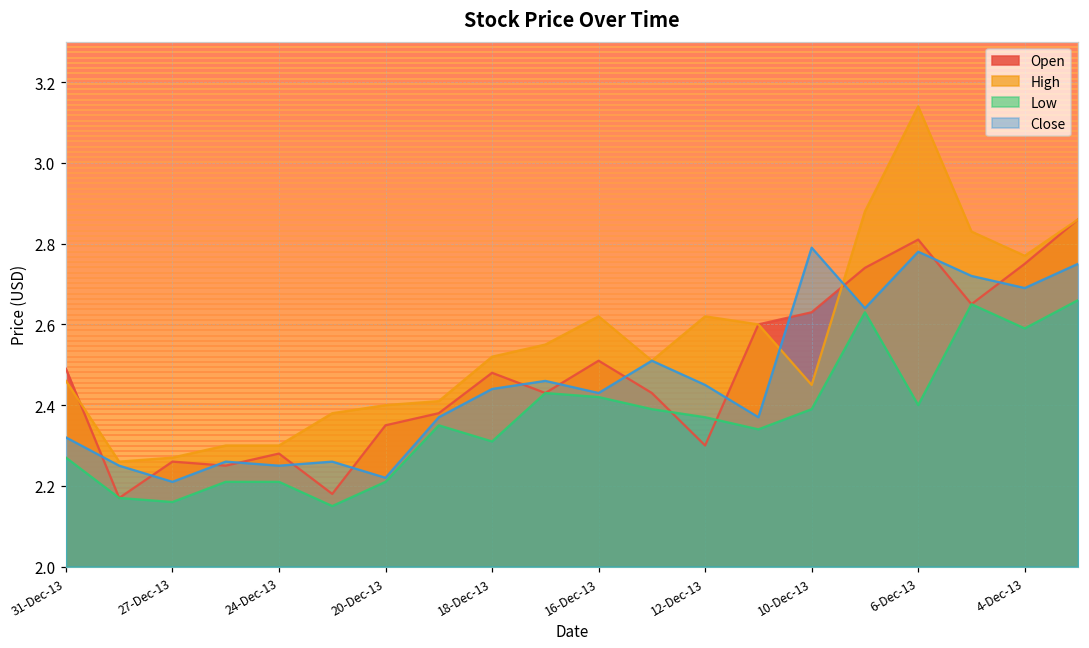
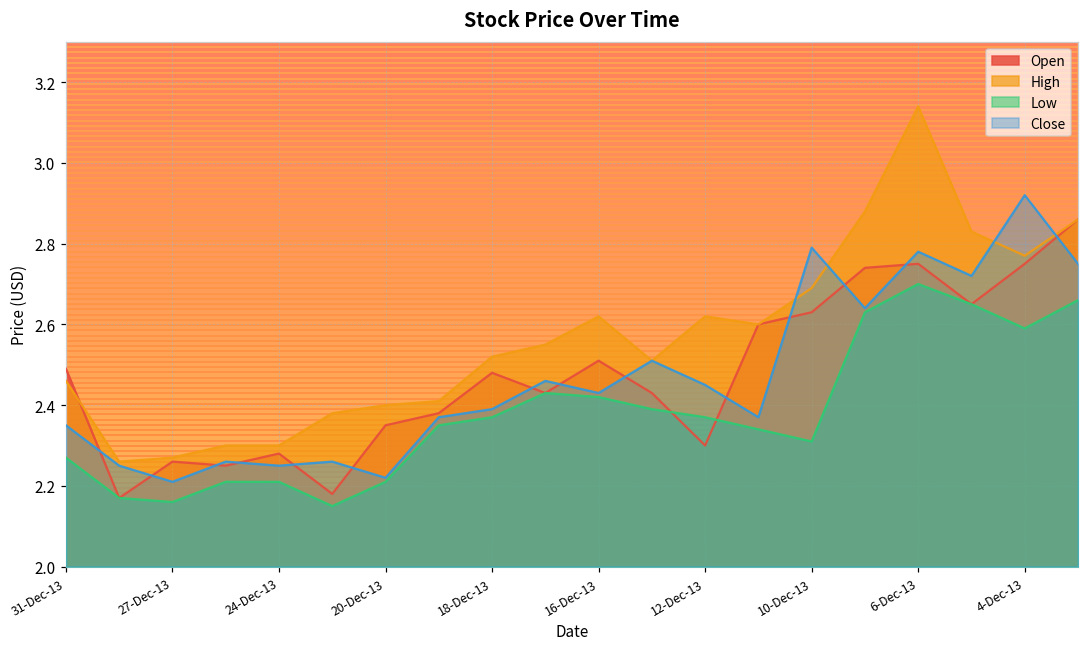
  {
    "Open": {
      "31-Dec-13": 2.49,
      "27-Dec-13": 2.26,
      "24-Dec-13": 2.28,
      "20-Dec-13": 2.35,
      "18-Dec-13": 2.48,
      "16-Dec-13": 2.51,
      "12-Dec-13": 2.30,
      "10-Dec-13": 2.63,
-     "6-Dec-13": 2.81,
+     "6-Dec-13": 2.75,
      "4-Dec-13": 2.75
    },
    "High": {
      "31-Dec-13": 2.46,
      "27-Dec-13": 2.27,
      "24-Dec-13": 2.30,
      "20-Dec-13": 2.40,
      "18-Dec-13": 2.52,
      "16-Dec-13": 2.62,
      "12-Dec-13": 2.62,
-     "10-Dec-13": 2.45,
+     "10-Dec-13": 2.69,
      "6-Dec-13": 3.14,
      "4-Dec-13": 2.77
    },
    "Low": {
      "31-Dec-13": 2.27,
      "27-Dec-13": 2.16,
      "24-Dec-13": 2.21,
      "20-Dec-13": 2.21,
-     "18-Dec-13": 2.31,
+     "18-Dec-13": 2.37,
      "16-Dec-13": 2.42,
      "12-Dec-13": 2.37,
-     "10-Dec-13": 2.39,
-     "6-Dec-13": 2.4,
+     "10-Dec-13": 2.31,
+     "6-Dec-13": 2.7,
      "4-Dec-13": 2.59
    },
    "Close": {
-     "31-Dec-13": 2.32,
+     "31-Dec-13": 2.35,
      "27-Dec-13": 2.21,
      "24-Dec-13": 2.25,
      "20-Dec-13": 2.22,
-     "18-Dec-13": 2.44,
+     "18-Dec-13": 2.39,
      "16-Dec-13": 2.43,
      "12-Dec-13": 2.45,
      "10-Dec-13": 2.79,
      "6-Dec-13": 2.78,
-     "4-Dec-13": 2.69
+     "4-Dec-13": 2.92
    }
  }
